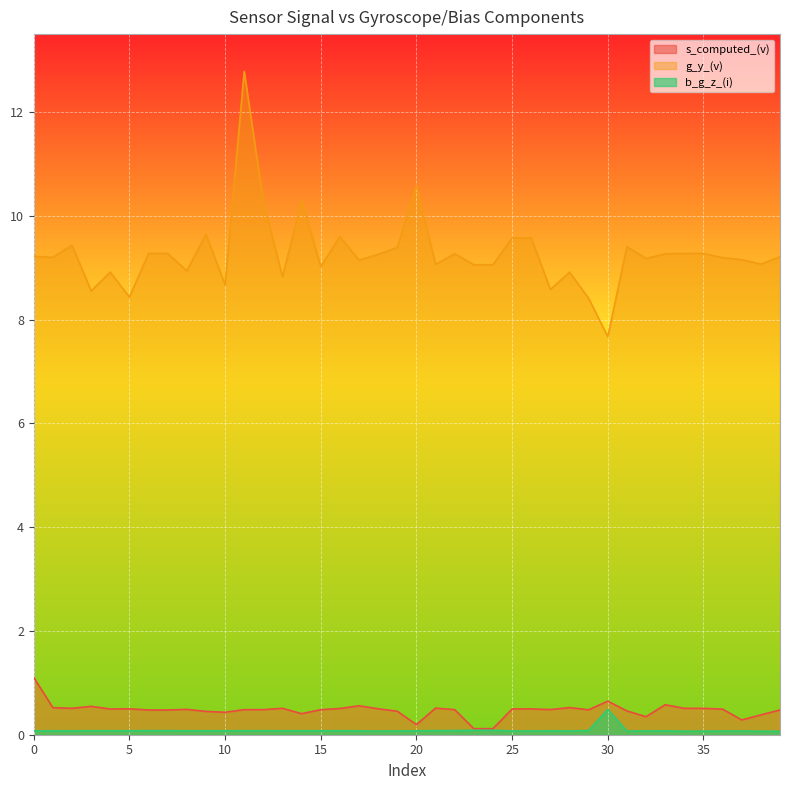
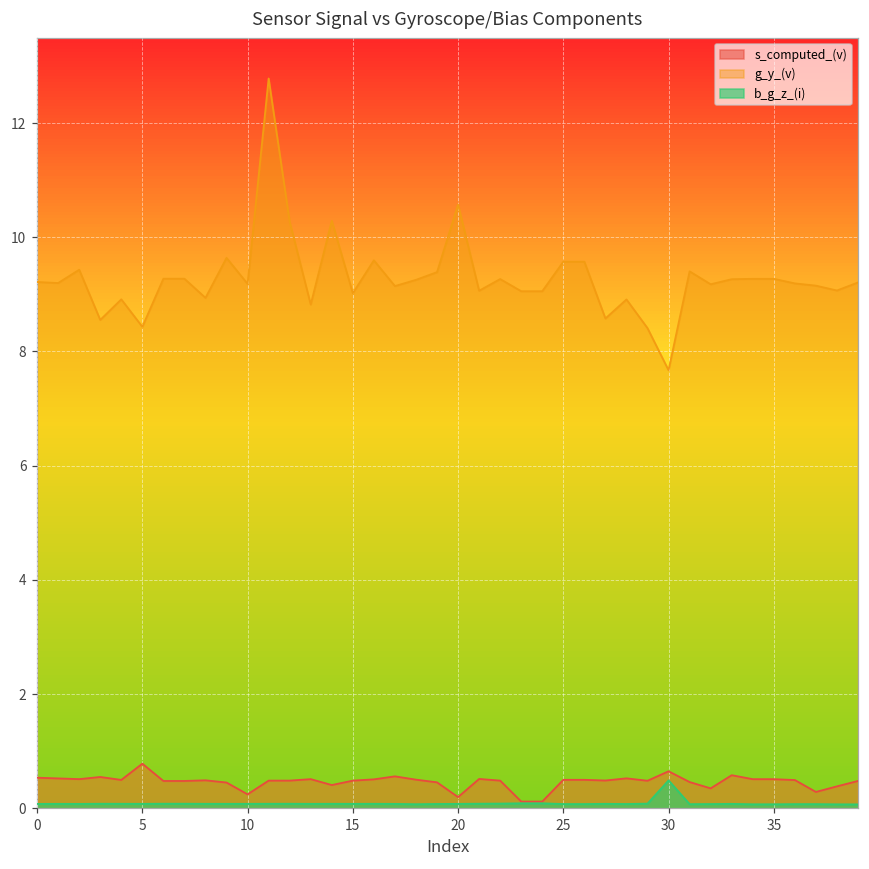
  {
    "s_computed_(v)": {
-     "0": 1.1,
-     "5": 0.5,
-     "10": 0.4,
+     "0": 0.5,
+     "5": 0.8,
+     "10": 0.2,
      "15": 0.5,
      "20": 0.2,
      "25": 0.5,
      "30": 0.6,
      "35": 0.5
    },
    "g_y_(v)": {
      "0": 9.2,
      "5": 8.4,
-     "10": 8.7,
+     "10": 9.2,
      "15": 9.0,
      "20": 10.6,
      "25": 9.6,
      "30": 7.7,
      "35": 9.3
    },
    "b_g_z_(i)": {
      "0": 0.1,
      "5": 0.1,
      "10": 0.1,
      "15": 0.1,
      "20": 0.1,
      "25": 0.1,
      "30": 0.5,
      "35": 0.1
    }
  }
